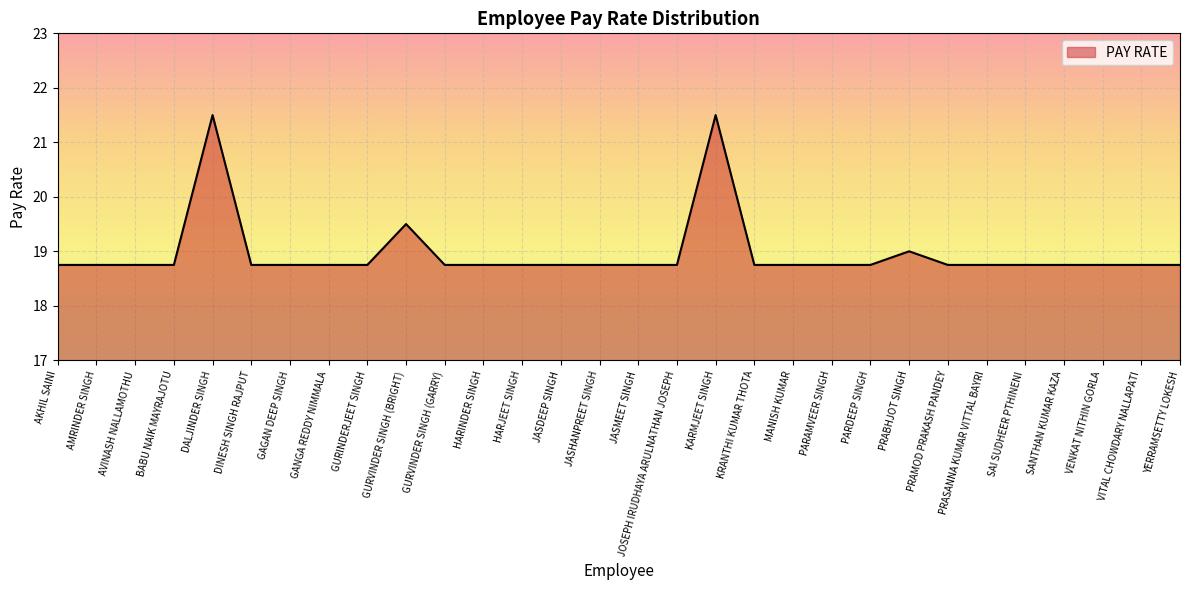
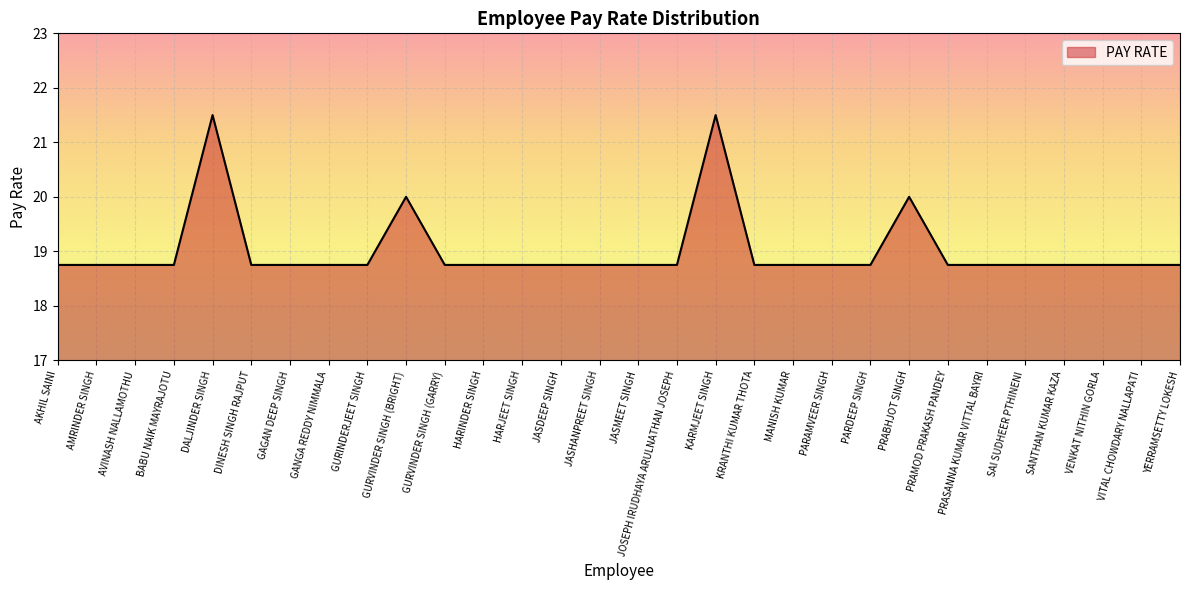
  {
    "AKHIL SAINI": 18.8,
    "AMRINDER SINGH": 18.8,
    "AVINASH NALLAMOTHU": 18.8,
    "BABU NAIK MAYRAJOTU": 18.8,
    "DALJINDER SINGH": 21.5,
    "DINESH SINGH RAJPUT": 18.8,
    "GAGAN DEEP SINGH": 18.8,
    "GANGA REDDY NIMMALA": 18.8,
    "GURINDERJEET SINGH": 18.8,
-   "GURVINDER SINGH (BRIGHT)": 19.5,
+   "GURVINDER SINGH (BRIGHT)": 20.0,
    "GURVINDER SINGH (GARRY)": 18.8,
    "HARINDER SINGH": 18.8,
    "HARJEET SINGH": 18.8,
    "JASDEEP SINGH": 18.8,
    "JASHANPREET SINGH": 18.8,
    "JASMEET SINGH": 18.8,
    "JOSEPH IRUDHAYA ARULNATHAN JOSEPH": 18.8,
    "KARMJEET SINGH": 21.5,
    "KRANTHI KUMAR THOTA": 18.8,
    "MANISH KUMAR": 18.8,
    "PARAMVEER SINGH": 18.8,
    "PARDEEP SINGH": 18.8,
-   "PRABHJOT SINGH": 19,
+   "PRABHJOT SINGH": 20,
    "PRAMOD PRAKASH PANDEY": 18.8,
    "PRASANNA KUMAR VITTAL BAYRI": 18.8,
    "SAI SUDHEER PTHINENI": 18.8,
    "SANTHAN KUMAR KAZA": 18.8,
    "VENKAT NITHIN GORLA": 18.8,
    "VITAL CHOWDARY NALLAPATI": 18.8,
    "YERRAMSETTY LOKESH": 18.8
  }
